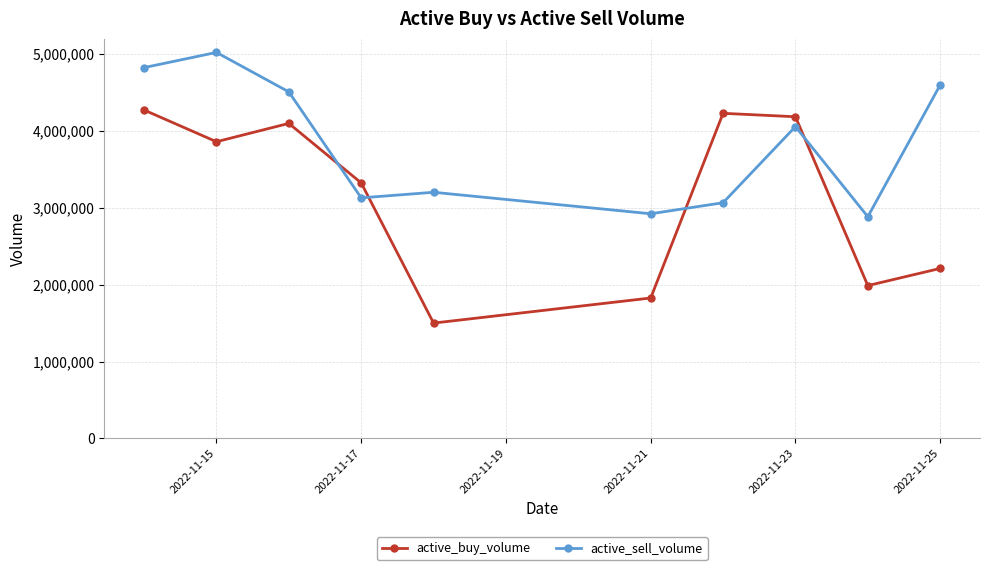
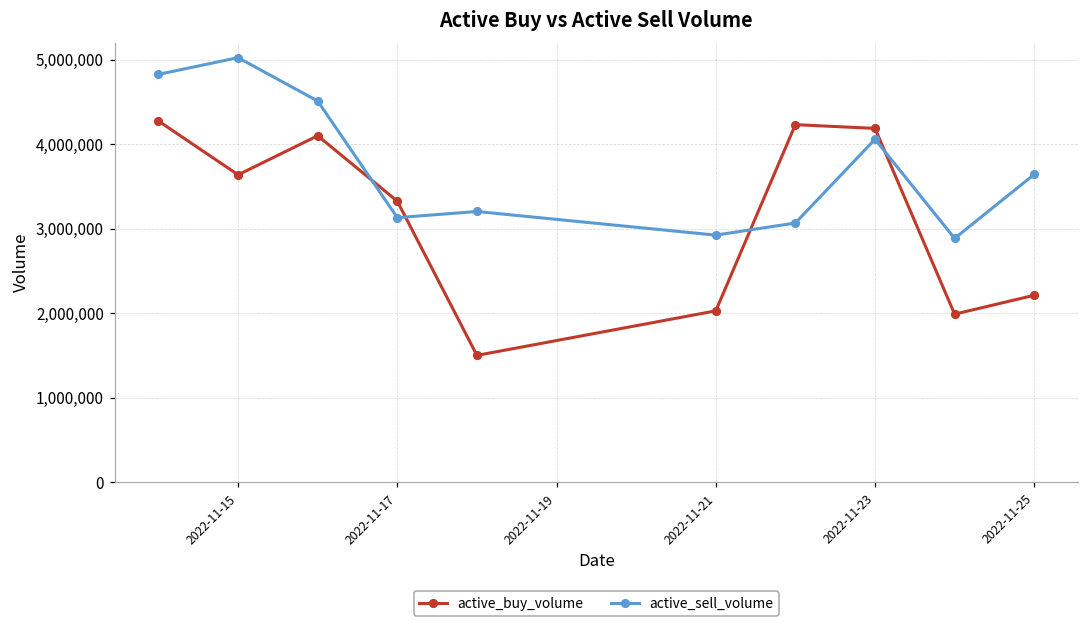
  {
    "active_buy_volume": {
-     "2022-11-15": "3,900,000",
+     "2022-11-15": "3,600,000",
      "2022-11-17": "3,300,000",
-     "2022-11-21": "1,800,000",
+     "2022-11-21": "2,000,000",
      "2022-11-23": "4,200,000",
      "2022-11-25": "2,200,000"
    },
    "active_sell_volume": {
      "2022-11-15": "5,000,000",
      "2022-11-17": "3,100,000",
      "2022-11-21": "2,900,000",
      "2022-11-23": "4,100,000",
-     "2022-11-25": "4,600,000"
+     "2022-11-25": "3,600,000"
    }
  }
